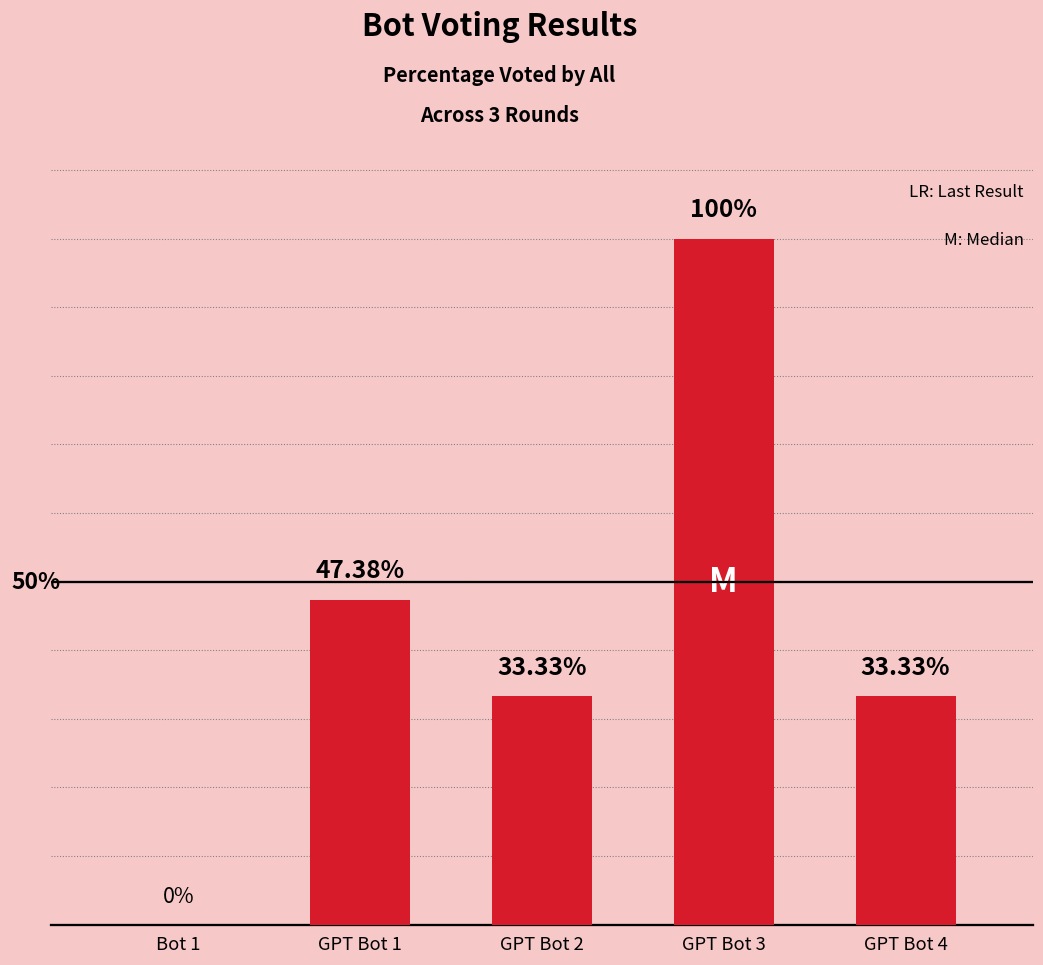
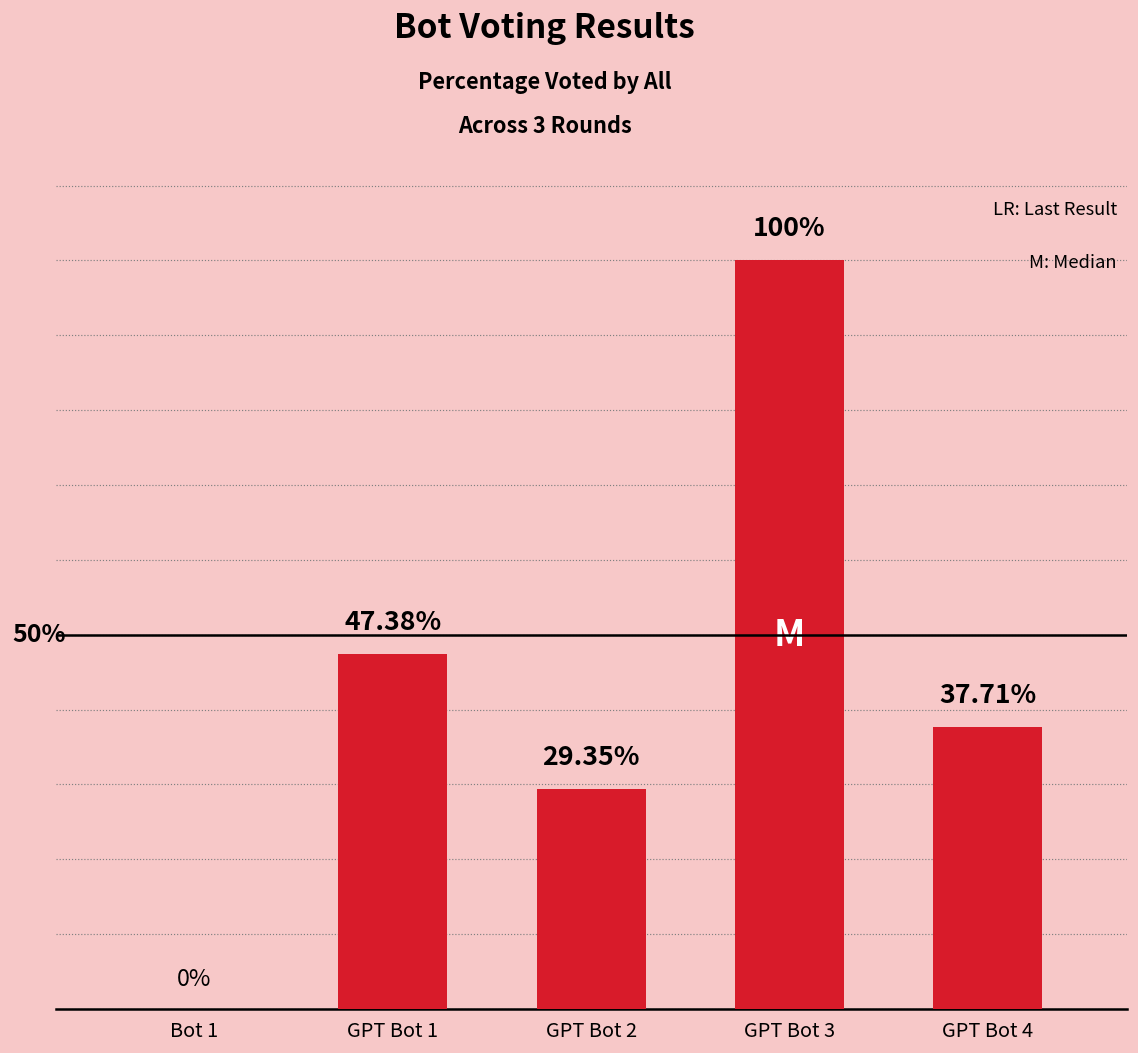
  {
    "Bot 1": "0%",
    "GPT Bot 1": "47.38%",
-   "GPT Bot 2": "33.33%",
+   "GPT Bot 2": "29.35%",
    "GPT Bot 3": "100%",
-   "GPT Bot 4": "33.33%"
+   "GPT Bot 4": "37.71%"
  }
